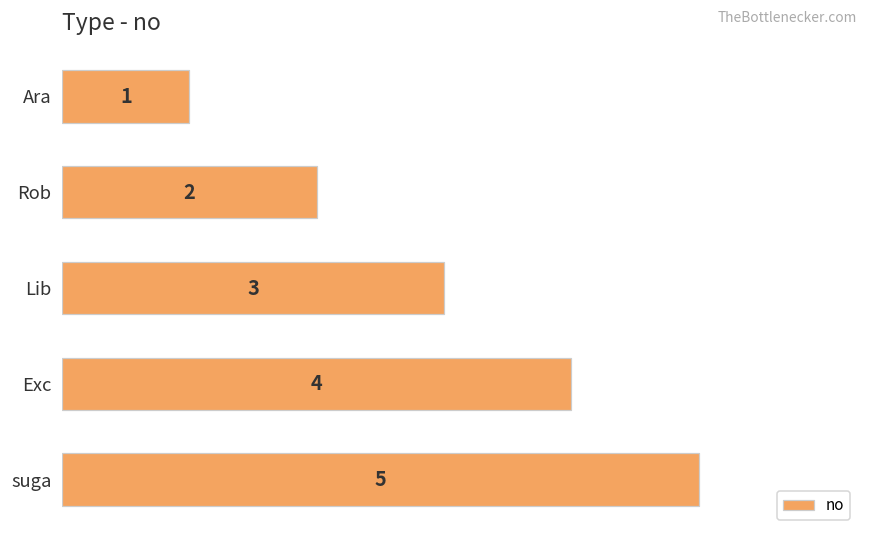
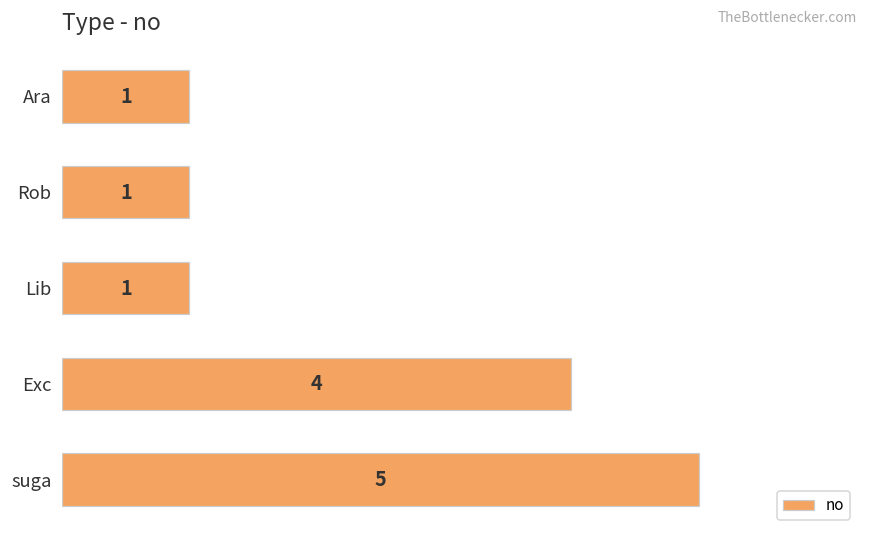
  {
    "Ara": 1,
-   "Rob": 2,
-   "Lib": 3,
+   "Rob": 1,
+   "Lib": 1,
    "Exc": 4,
    "suga": 5
  }
